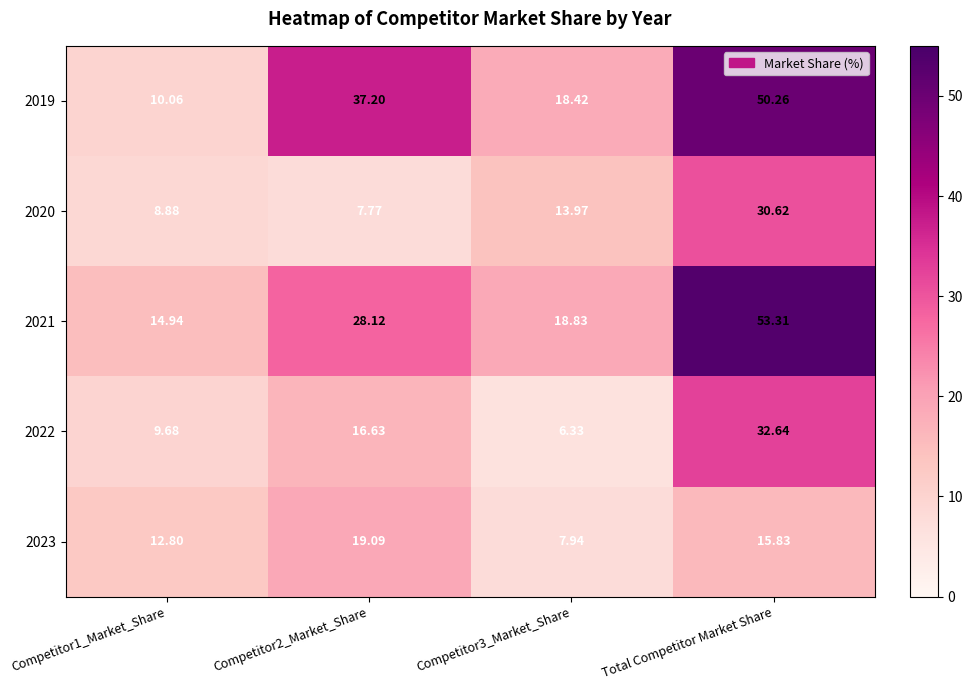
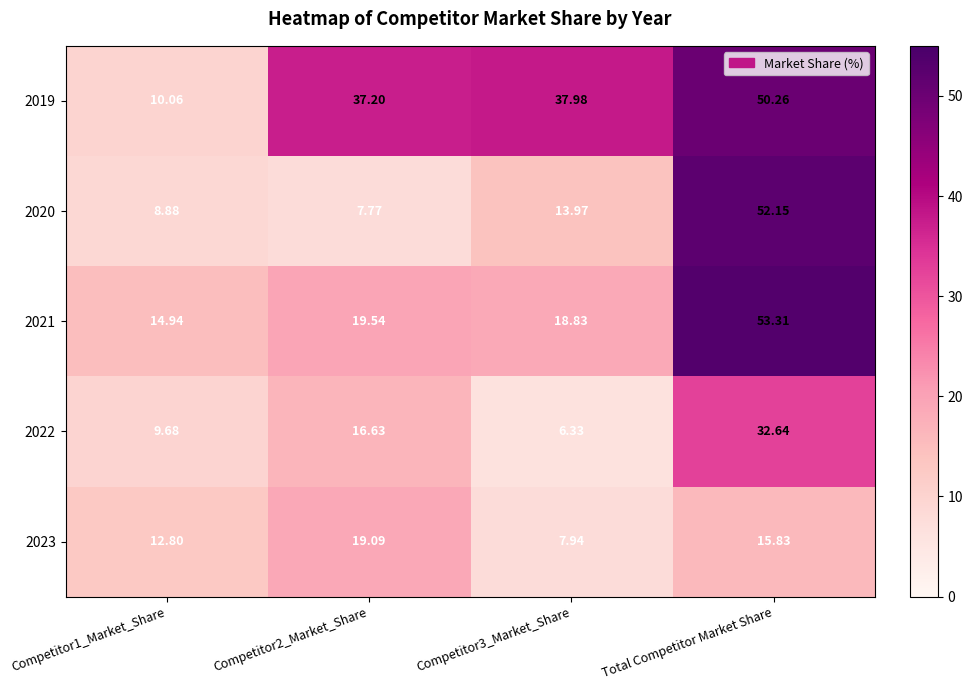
  {
    "2019": {
      "Competitor2_Market_Share": 37.20,
-     "Competitor3_Market_Share": 18.42,
+     "Competitor3_Market_Share": 37.98,
      "Total Competitor Market Share": 50.26
    },
    "2020": {
      "Competitor3_Market_Share": 13.97,
-     "Total Competitor Market Share": 30.62
+     "Total Competitor Market Share": 52.15
    },
    "2021": {
      "Competitor1_Market_Share": 14.94,
-     "Competitor2_Market_Share": 28.12,
+     "Competitor2_Market_Share": 19.54,
      "Competitor3_Market_Share": 18.83,
      "Total Competitor Market Share": 53.31
    },
    "2022": {
      "Competitor2_Market_Share": 16.63,
      "Total Competitor Market Share": 32.64
    },
    "2023": {
      "Competitor1_Market_Share": 12.80,
      "Competitor2_Market_Share": 19.09,
      "Total Competitor Market Share": 15.83
    }
  }
